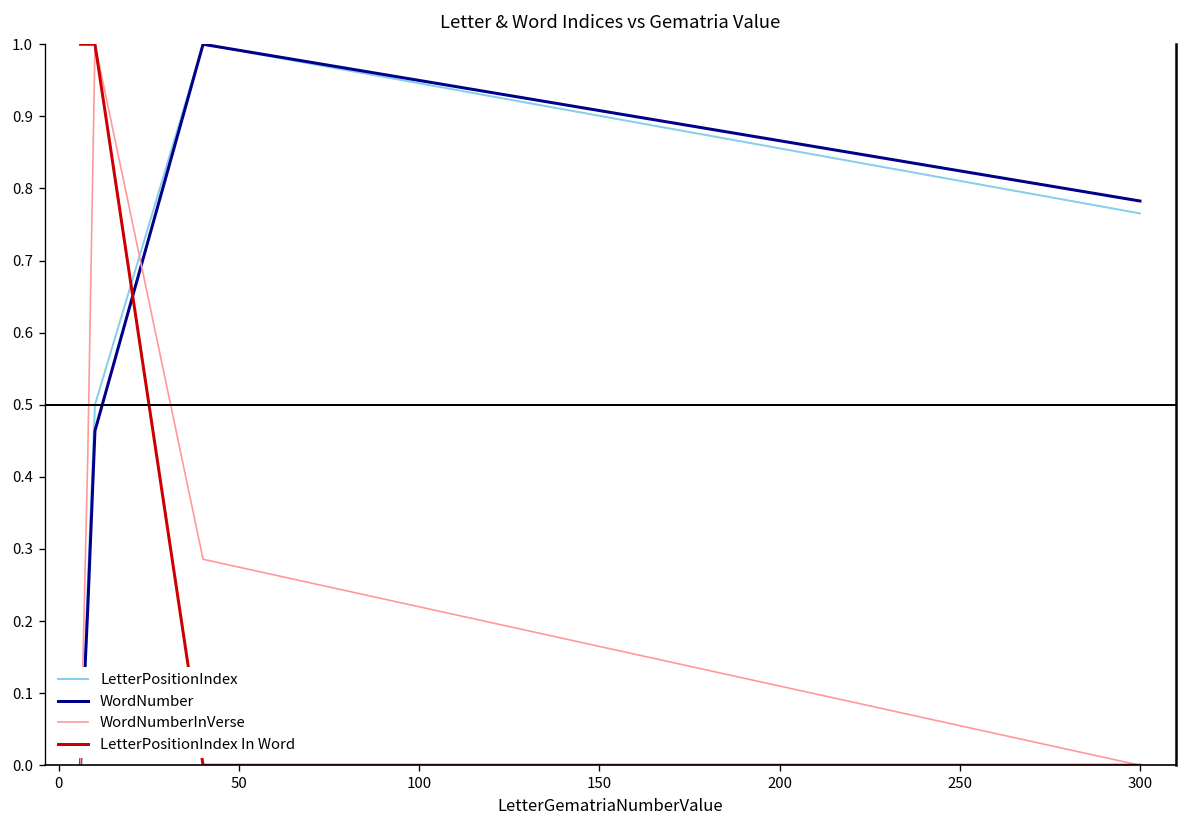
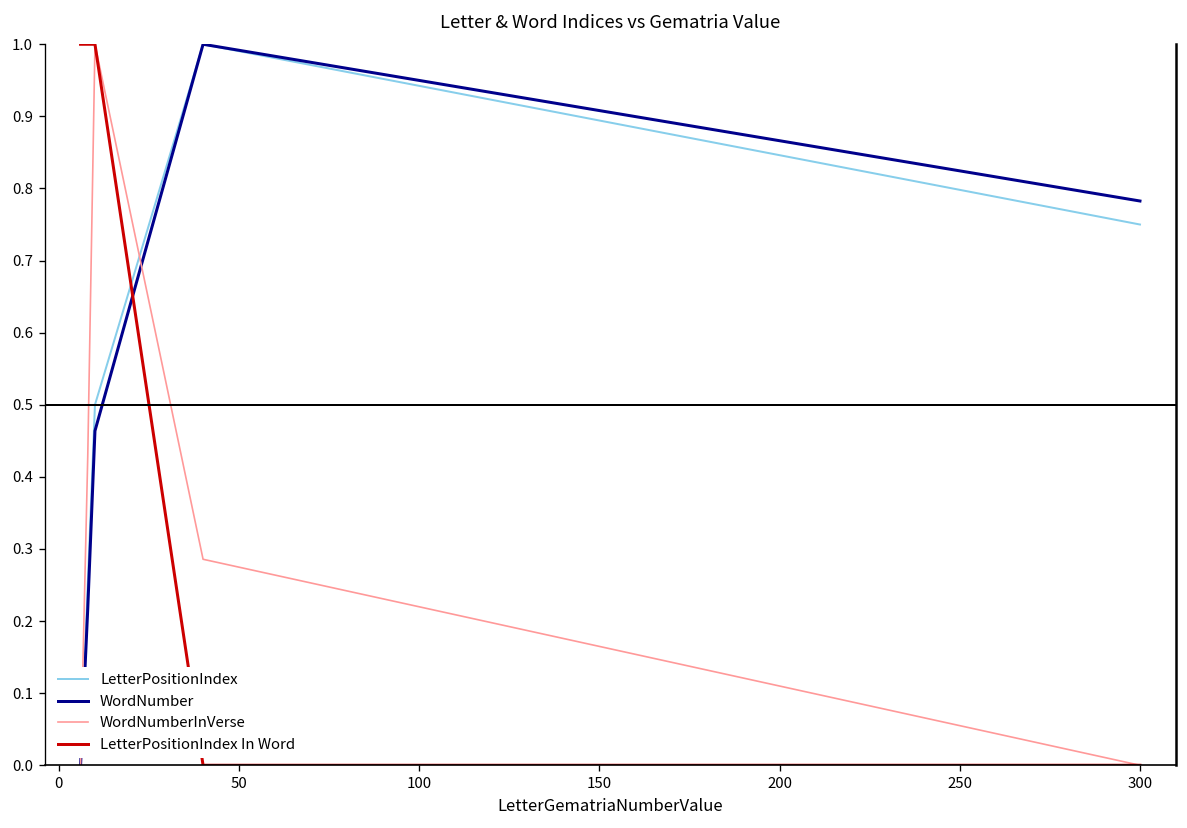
  {
    "LetterPositionIndex": {
-     "300": 0.77
+     "300": 0.75
    },
    "WordNumber": {
      "300": 0.78
    }
  }
